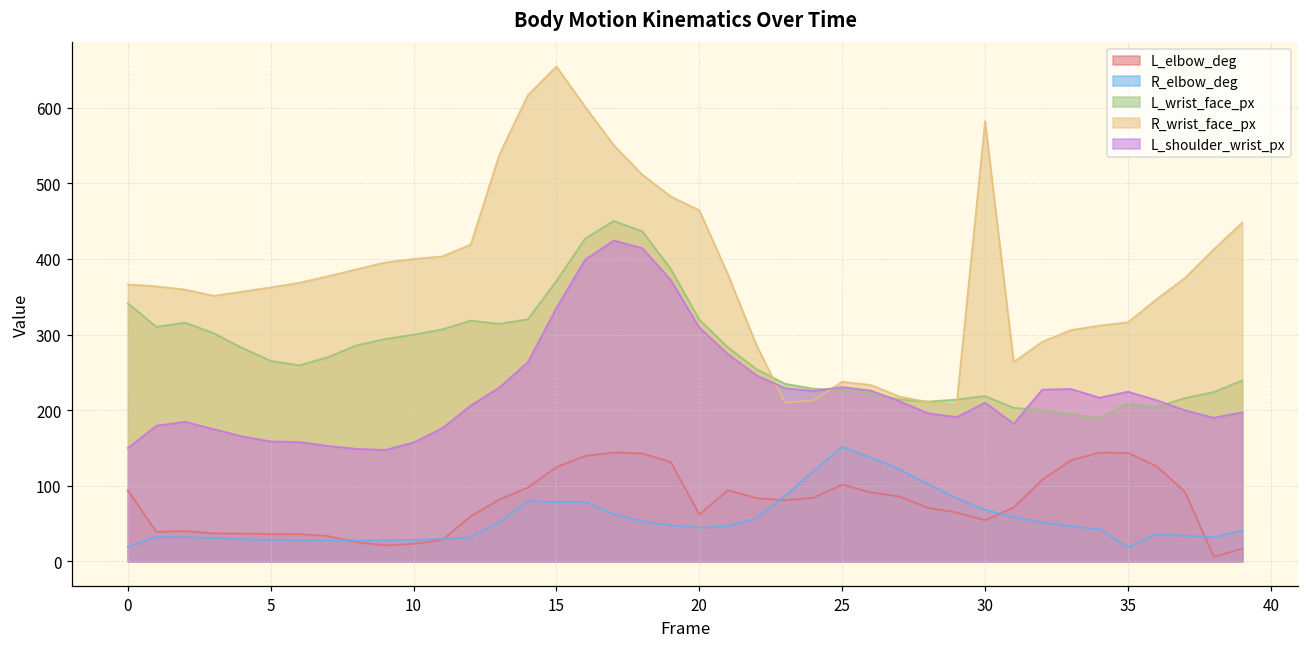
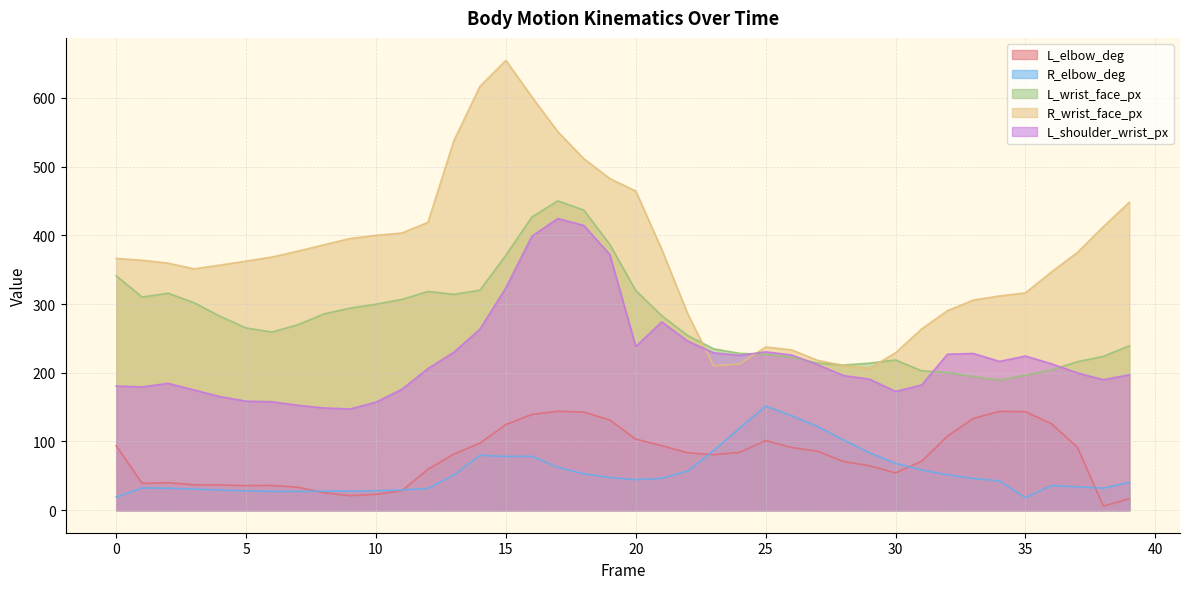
  {
    "L_elbow_deg": {
      "0": 90,
      "5": 40,
      "10": 20,
      "15": 120,
-     "20": 60,
+     "20": 100,
      "25": 100,
      "30": 50,
      "35": 140
    },
    "R_elbow_deg": {
      "0": 20,
      "5": 30,
      "10": 30,
      "15": 80,
      "20": 40,
      "25": 150,
      "30": 70,
      "35": 20
    },
    "L_wrist_face_px": {
      "0": 340,
      "5": 270,
      "10": 300,
      "15": 370,
      "20": 320,
      "30": 220,
-     "35": 210
+     "35": 200
    },
    "R_wrist_face_px": {
      "0": 370,
      "5": 360,
      "10": 400,
      "15": 650,
      "20": 460,
      "25": 240,
-     "30": 580,
+     "30": 230,
      "35": 320
    },
    "L_shoulder_wrist_px": {
-     "0": 150,
+     "0": 180,
      "5": 160,
      "10": 160,
-     "15": 340,
-     "20": 310,
-     "30": 210,
+     "15": 320,
+     "20": 240,
+     "30": 170,
      "35": 220
    }
  }
